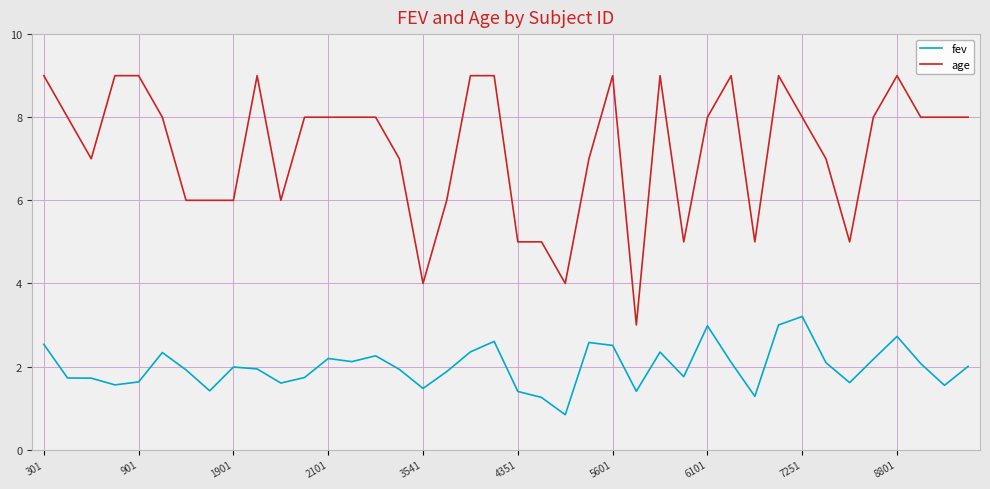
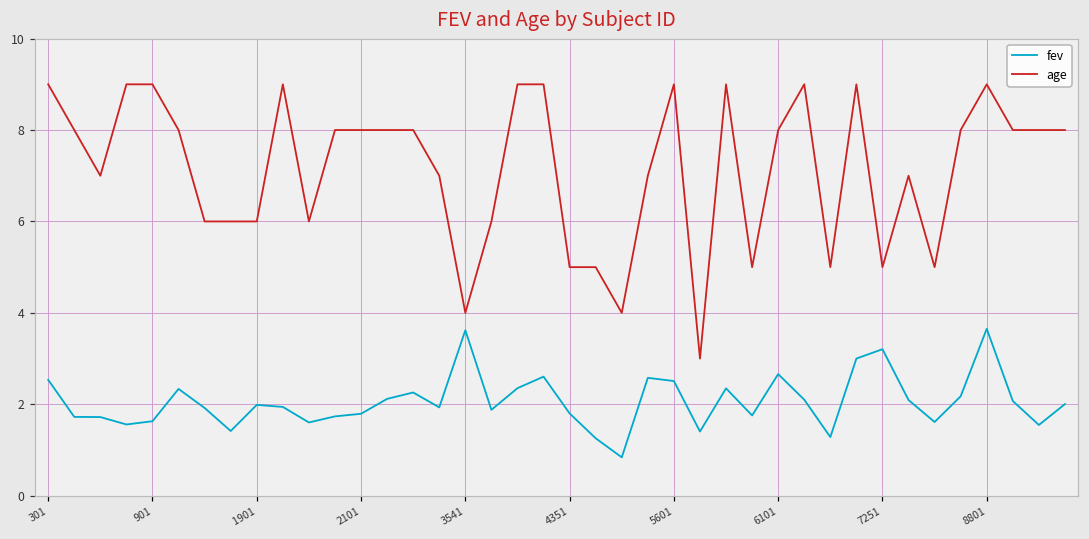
  {
    "fev": {
      "301": 2.5,
      "901": 1.6,
      "1901": 2.0,
-     "2101": 2.2,
-     "3541": 1.5,
-     "4351": 1.4,
+     "2101": 1.8,
+     "3541": 3.6,
+     "4351": 1.8,
      "5601": 2.5,
-     "6101": 3.0,
+     "6101": 2.7,
      "7251": 3.2,
-     "8801": 2.7
+     "8801": 3.7
    },
    "age": {
      "301": 9,
      "901": 9,
      "1901": 6,
      "2101": 8,
      "3541": 4,
      "4351": 5,
      "5601": 9,
      "6101": 8,
-     "7251": 8,
+     "7251": 5,
      "8801": 9
    }
  }
